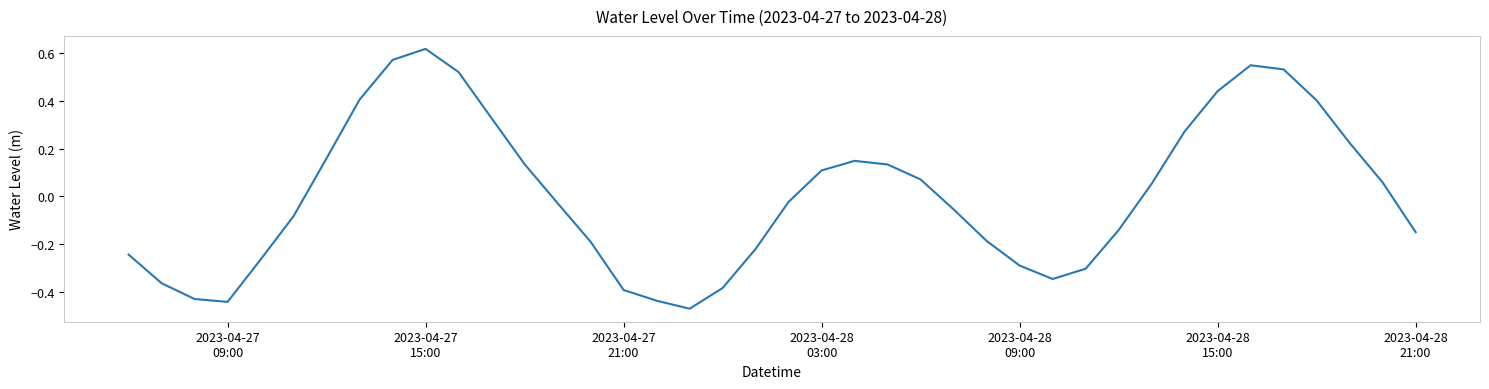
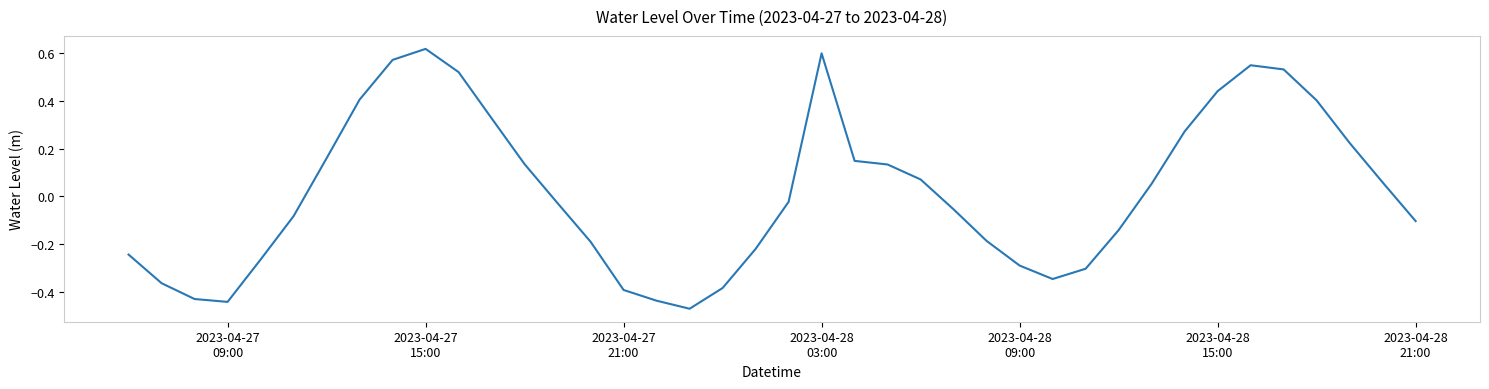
  {
    "2023-04-27 09:00": -0.44,
    "2023-04-27 15:00": 0.62,
    "2023-04-27 21:00": -0.39,
-   "2023-04-28 03:00": 0.11,
+   "2023-04-28 03:00": 0.60,
    "2023-04-28 09:00": -0.29,
    "2023-04-28 15:00": 0.44,
-   "2023-04-28 21:00": -0.15
+   "2023-04-28 21:00": -0.10
  }
